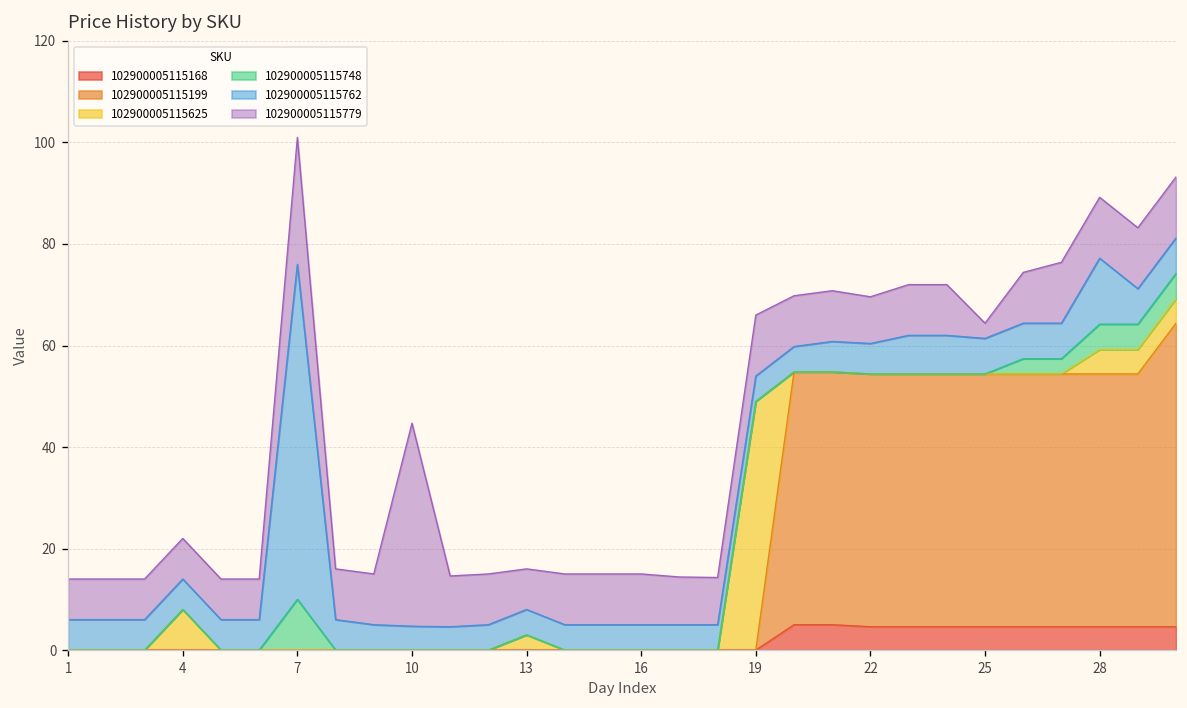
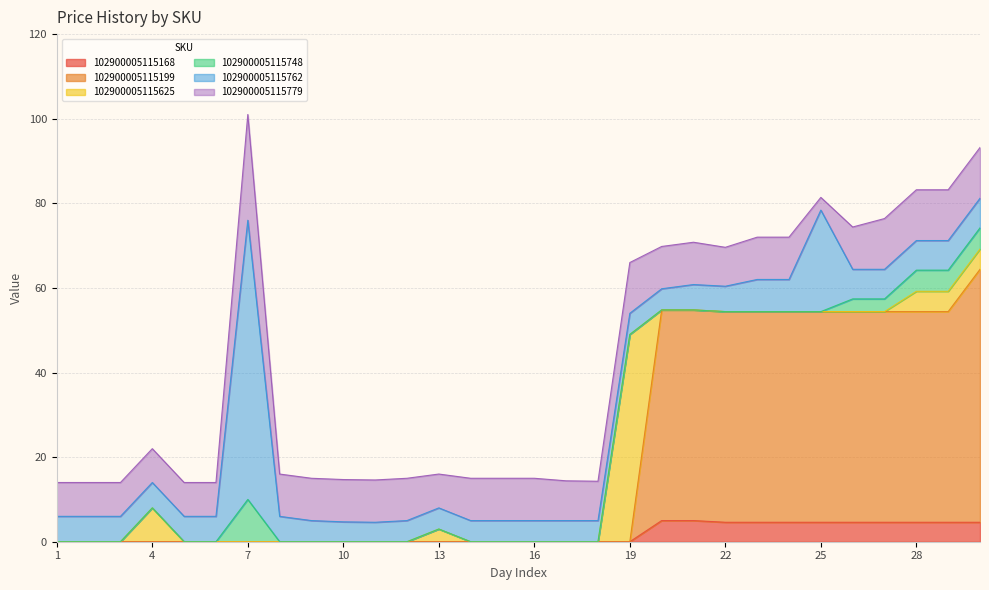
  {
    "102900005115625": {
      "28": 5
    },
    "102900005115748": {
      "7": 10,
      "28": 5
    },
    "102900005115762": {
      "1": 6,
      "4": 6,
      "7": 66,
      "10": 5,
      "13": 5,
      "16": 5,
      "19": 5,
      "22": 6,
-     "25": 7,
-     "28": 13
+     "25": 24,
+     "28": 7
    },
    "102900005115779": {
      "1": 8,
      "4": 8,
      "7": 25,
-     "10": 40,
+     "10": 10,
      "13": 8,
      "16": 10,
      "19": 12,
      "22": 9,
      "25": 3,
      "28": 12
    }
  }
